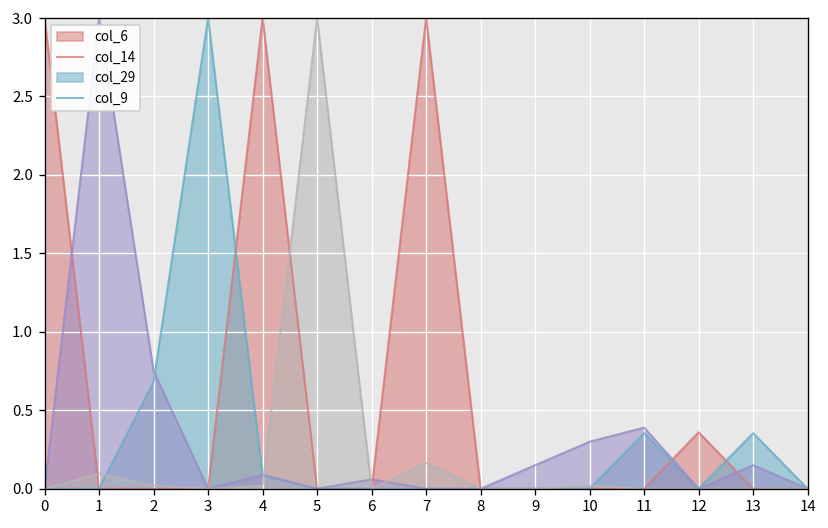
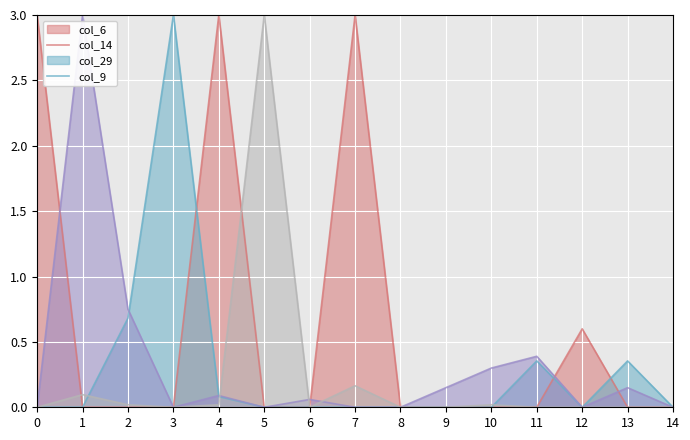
  {
    "col_6": {
      "0": 3.00,
      "2": 0.00,
      "4": 3.00,
      "7": 3.00,
-     "12": 0.36
+     "12": 0.60
    }
  }
